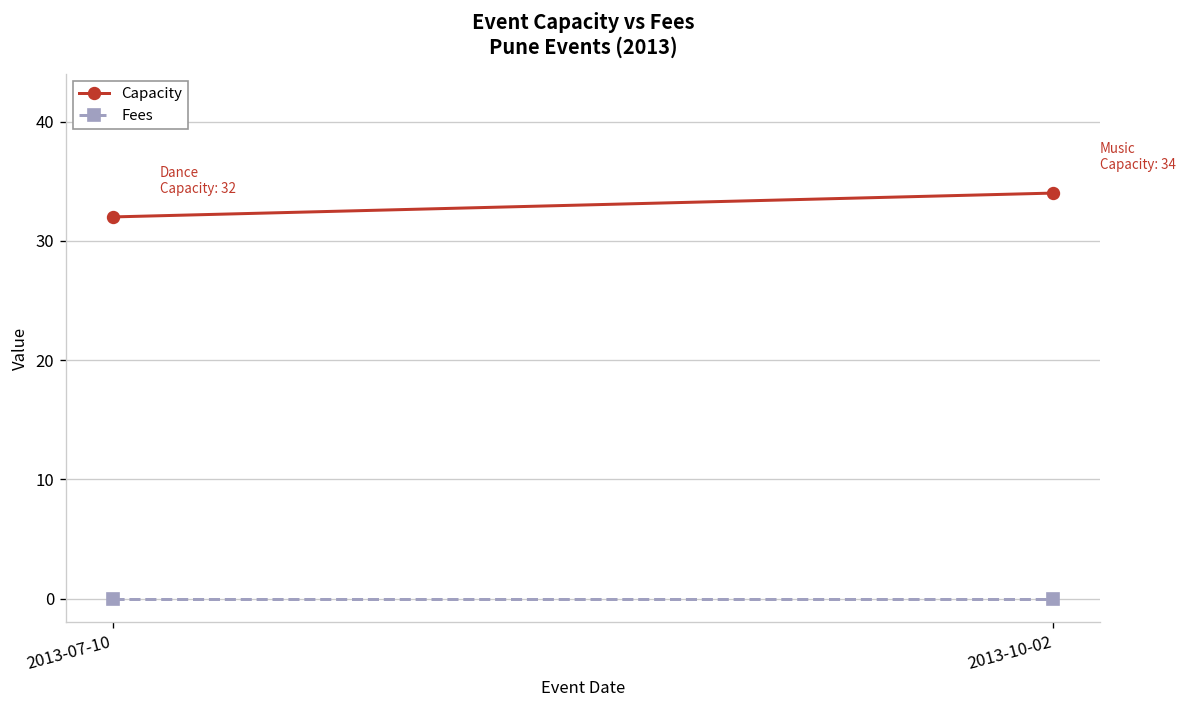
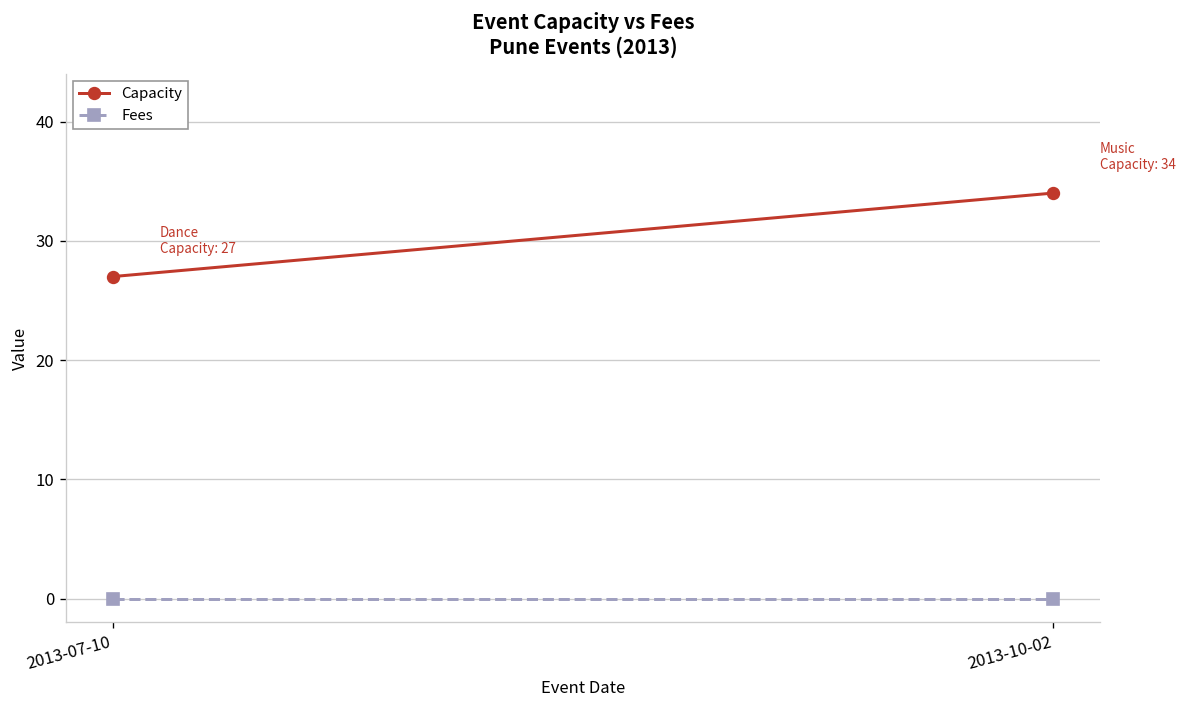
  {
    "Capacity": {
-     "2013-07-10": 32
+     "2013-07-10": 27
    },
    "Fees": {
      "2013-07-10": 0,
      "2013-10-02": 0
    }
  }
